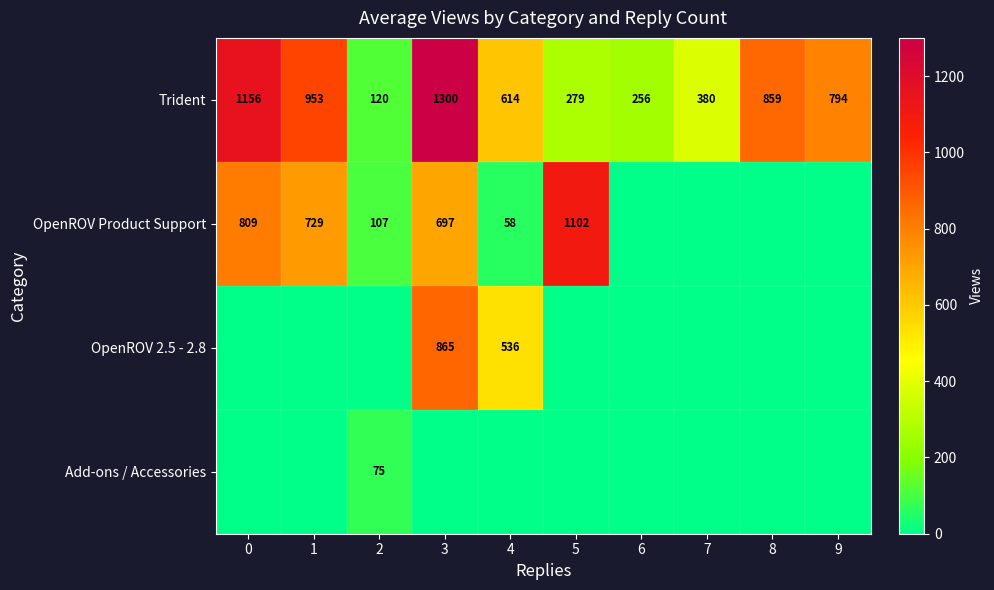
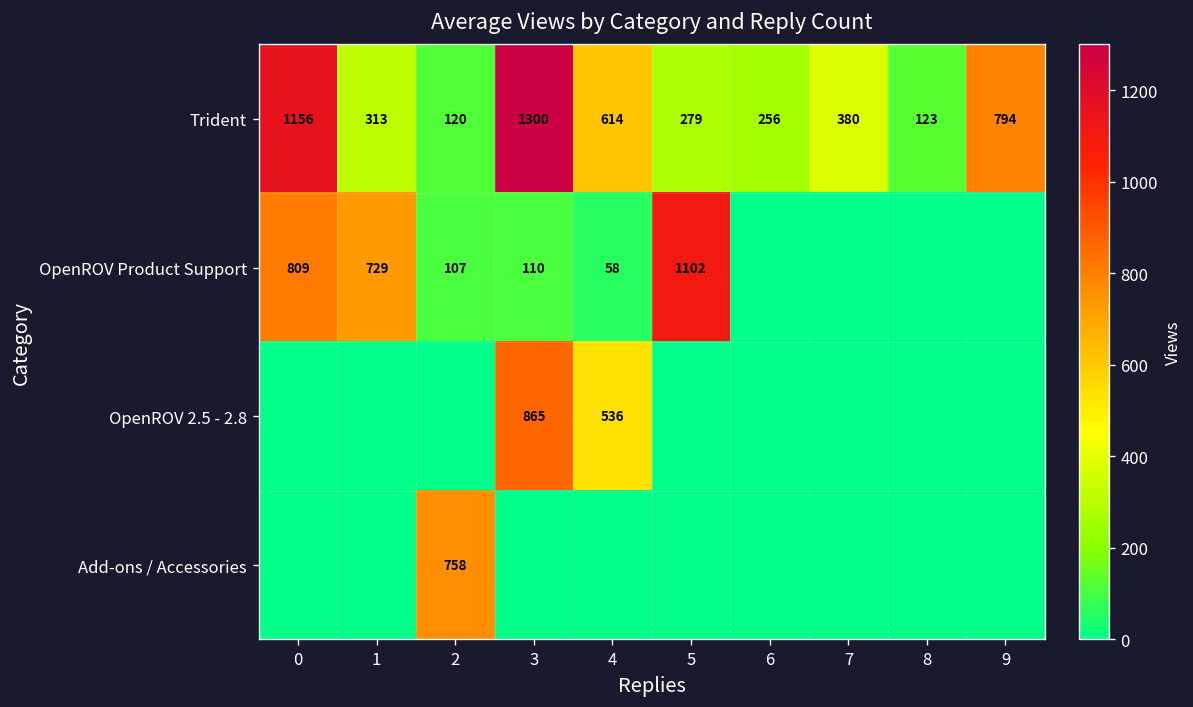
  {
    "Trident": {
      "0": 1156,
-     "1": 953,
+     "1": 313,
      "2": 120,
      "3": 1300,
      "4": 614,
      "5": 279,
      "6": 256,
      "7": 380,
-     "8": 859,
+     "8": 123,
      "9": 794
    },
    "OpenROV Product Support": {
      "0": 809,
      "1": 729,
      "2": 107,
-     "3": 697,
+     "3": 110,
      "4": 58,
      "5": 1102
    },
    "OpenROV 2.5 - 2.8": {
      "3": 865,
      "4": 536
    },
    "Add-ons / Accessories": {
-     "2": 75
+     "2": 758
    }
  }
